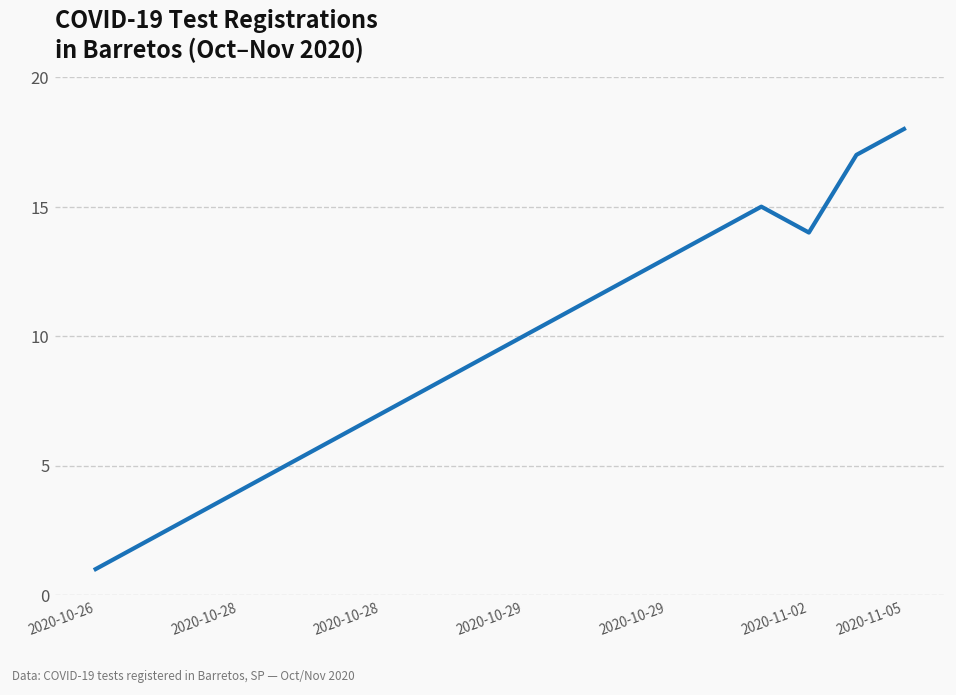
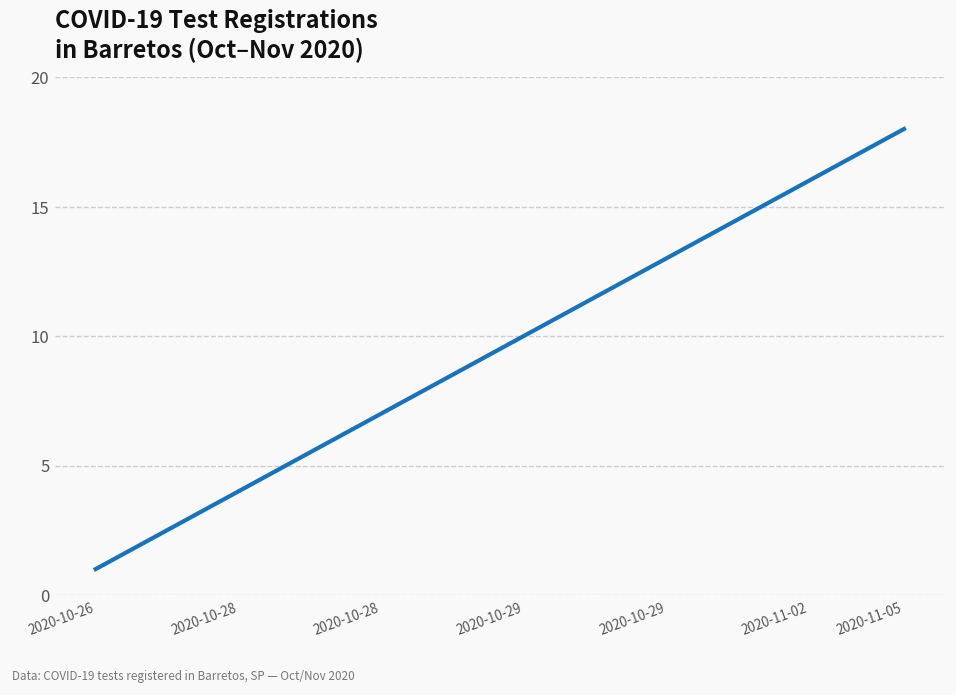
  {
    "2020-10-26": 1,
-   "2020-11-02": 14,
+   "2020-11-02": 16,
    "2020-11-05": 18
  }
